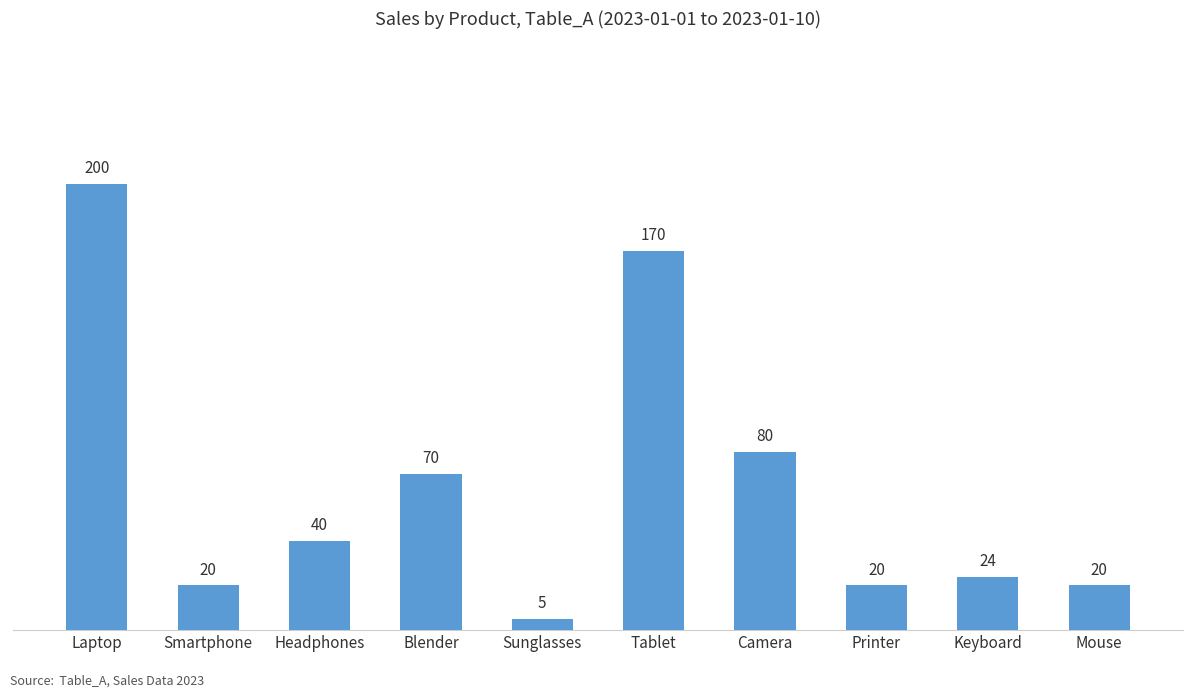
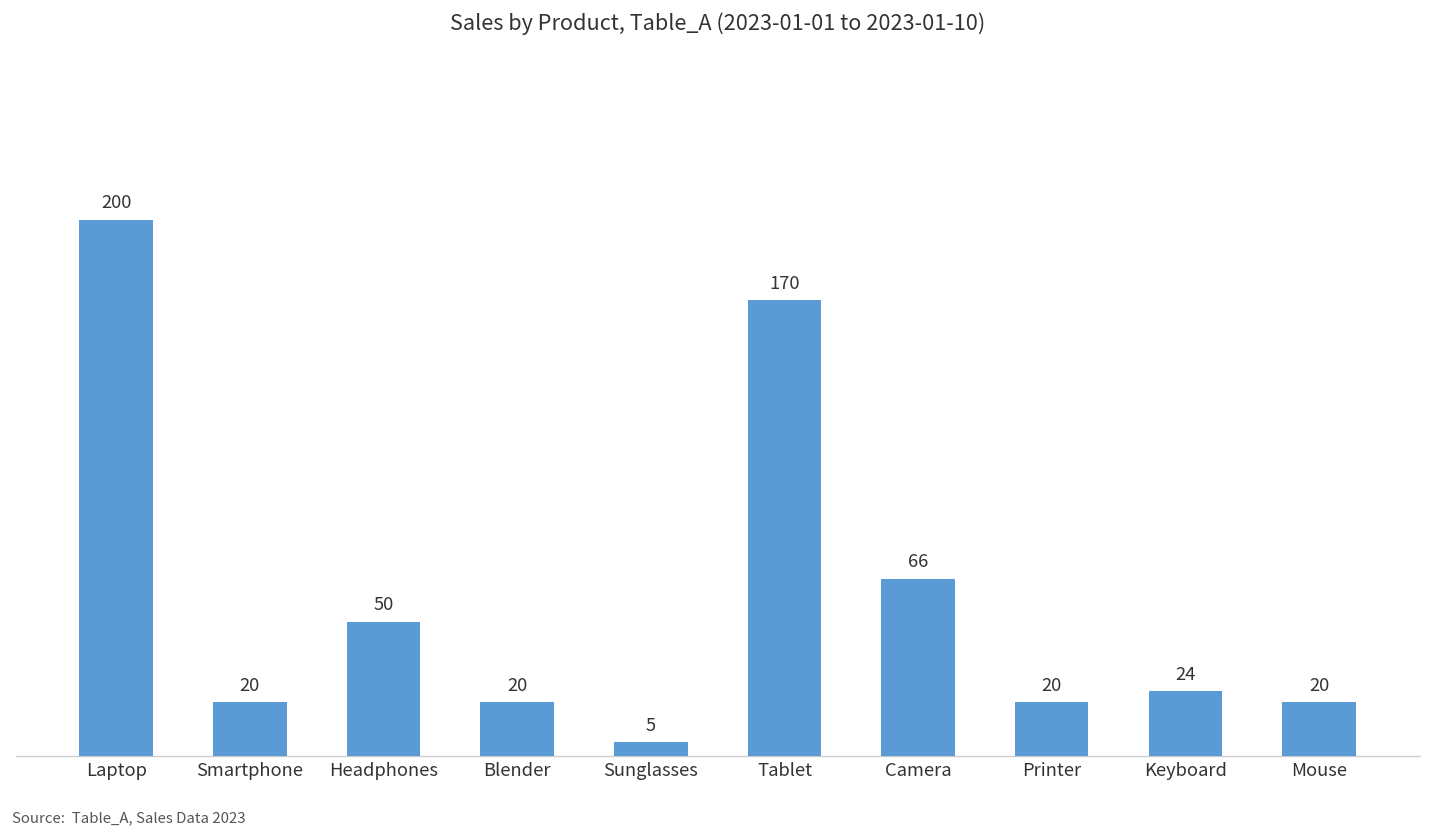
  {
    "Laptop": 200,
    "Smartphone": 20,
-   "Headphones": 40,
-   "Blender": 70,
+   "Headphones": 50,
+   "Blender": 20,
    "Sunglasses": 5,
    "Tablet": 170,
-   "Camera": 80,
+   "Camera": 66,
    "Printer": 20,
    "Keyboard": 24,
    "Mouse": 20
  }
